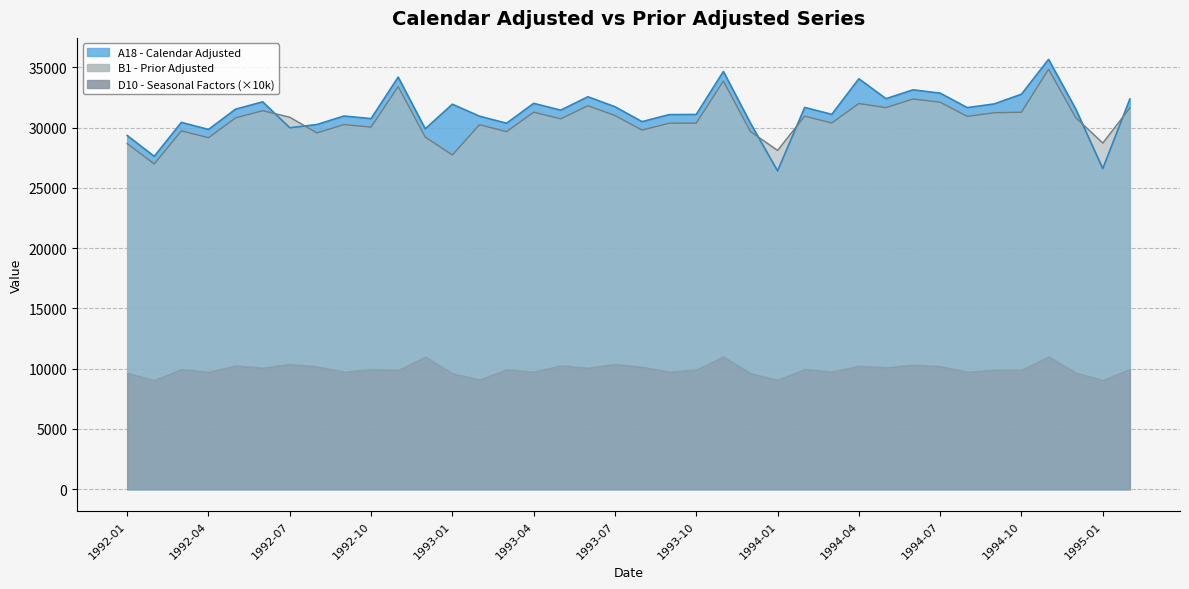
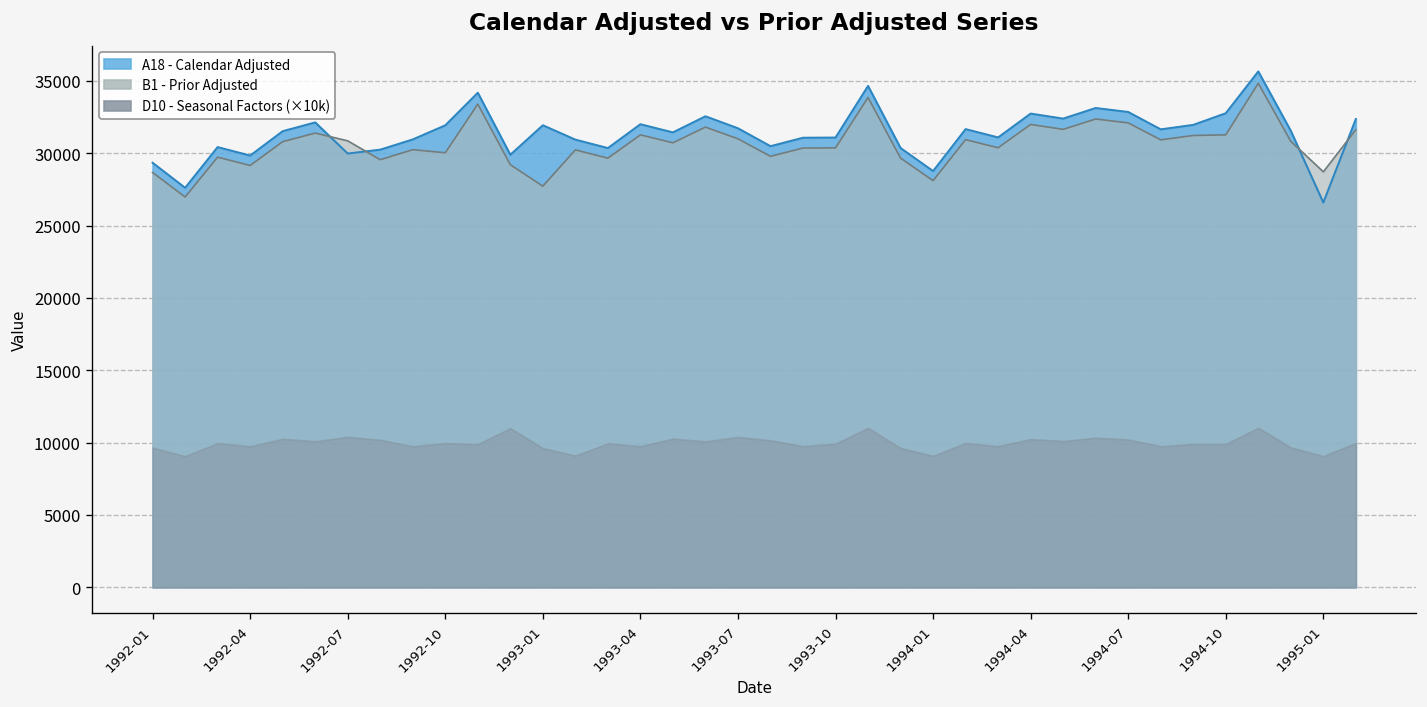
  {
    "A18 - Calendar Adjusted": {
      "1992-01": 29300,
      "1992-04": 29800,
      "1992-07": 30000,
-     "1992-10": 30700,
+     "1992-10": 31900,
      "1993-01": 31900,
      "1993-04": 32000,
      "1993-07": 31700,
      "1993-10": 31100,
-     "1994-01": 26400,
-     "1994-04": 34000,
+     "1994-01": 28800,
+     "1994-04": 32700,
      "1994-07": 32900,
      "1994-10": 32800,
      "1995-01": 26600
    }
  }
